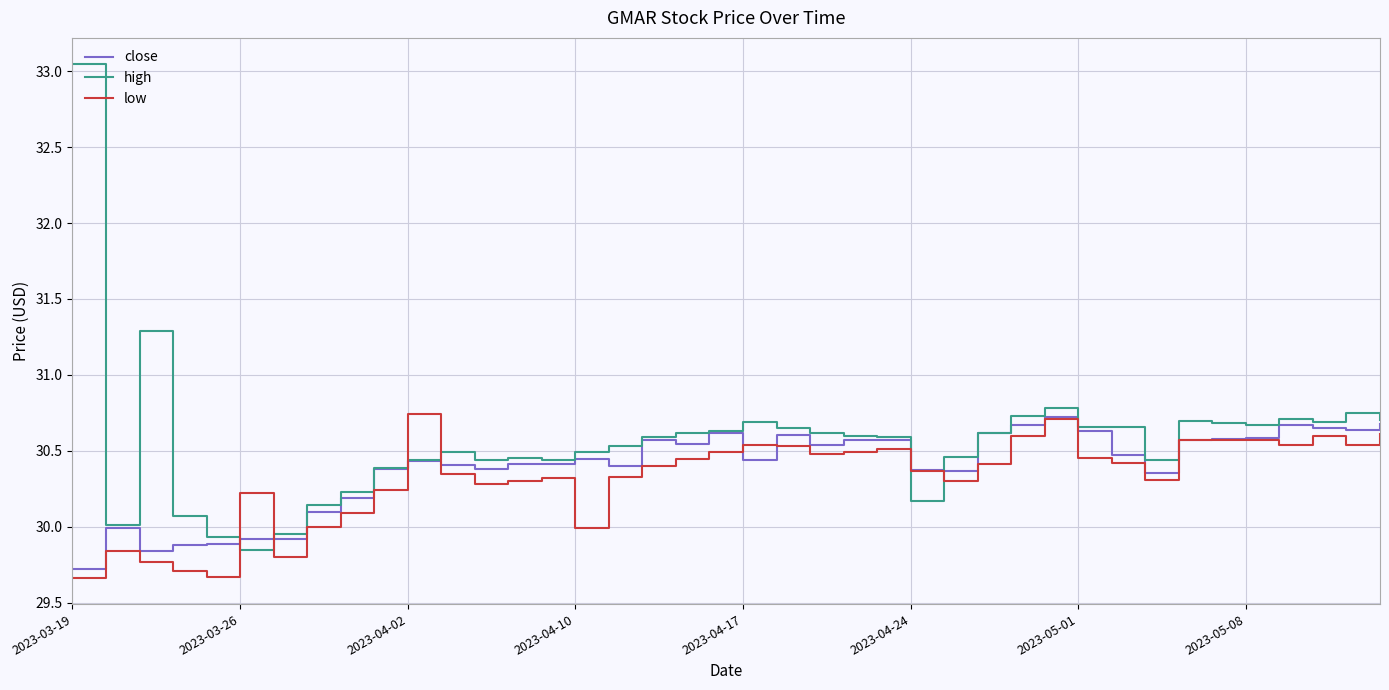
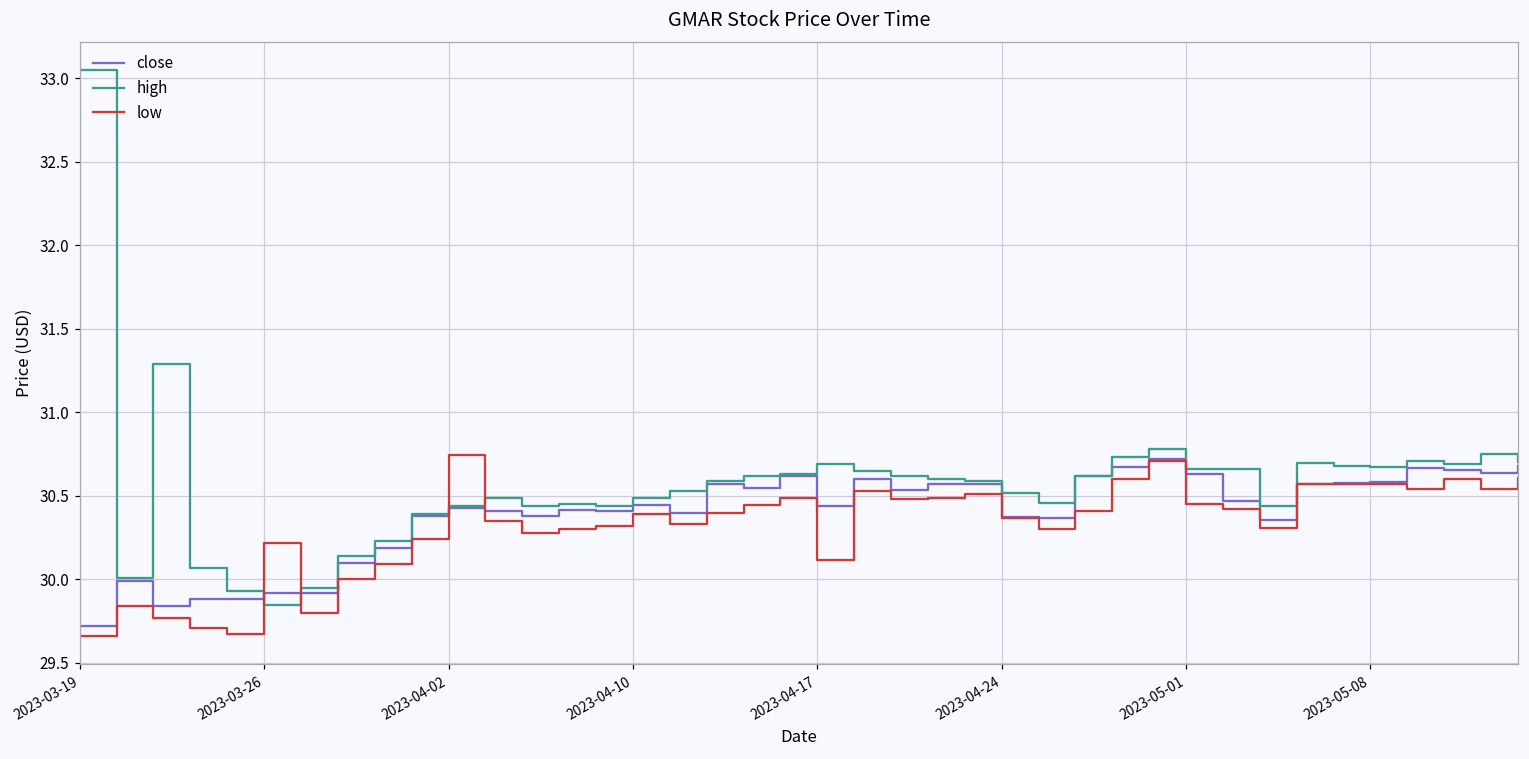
  {
    "close": {
      "2023-03-19": 29.72,
      "2023-03-26": 29.92,
      "2023-04-10": 30.45,
      "2023-04-17": 30.44,
      "2023-05-01": 30.63
    },
    "high": {
      "2023-03-19": 33.05,
      "2023-03-26": 29.85,
      "2023-04-10": 30.49,
      "2023-04-17": 30.69,
-     "2023-04-24": 30.17,
+     "2023-04-24": 30.52,
      "2023-05-01": 30.66,
      "2023-05-08": 30.67
    },
    "low": {
      "2023-03-19": 29.66,
      "2023-03-26": 30.22,
      "2023-04-02": 30.74,
-     "2023-04-10": 29.99,
-     "2023-04-17": 30.54,
+     "2023-04-10": 30.39,
+     "2023-04-17": 30.11,
      "2023-05-01": 30.45
    }
  }
